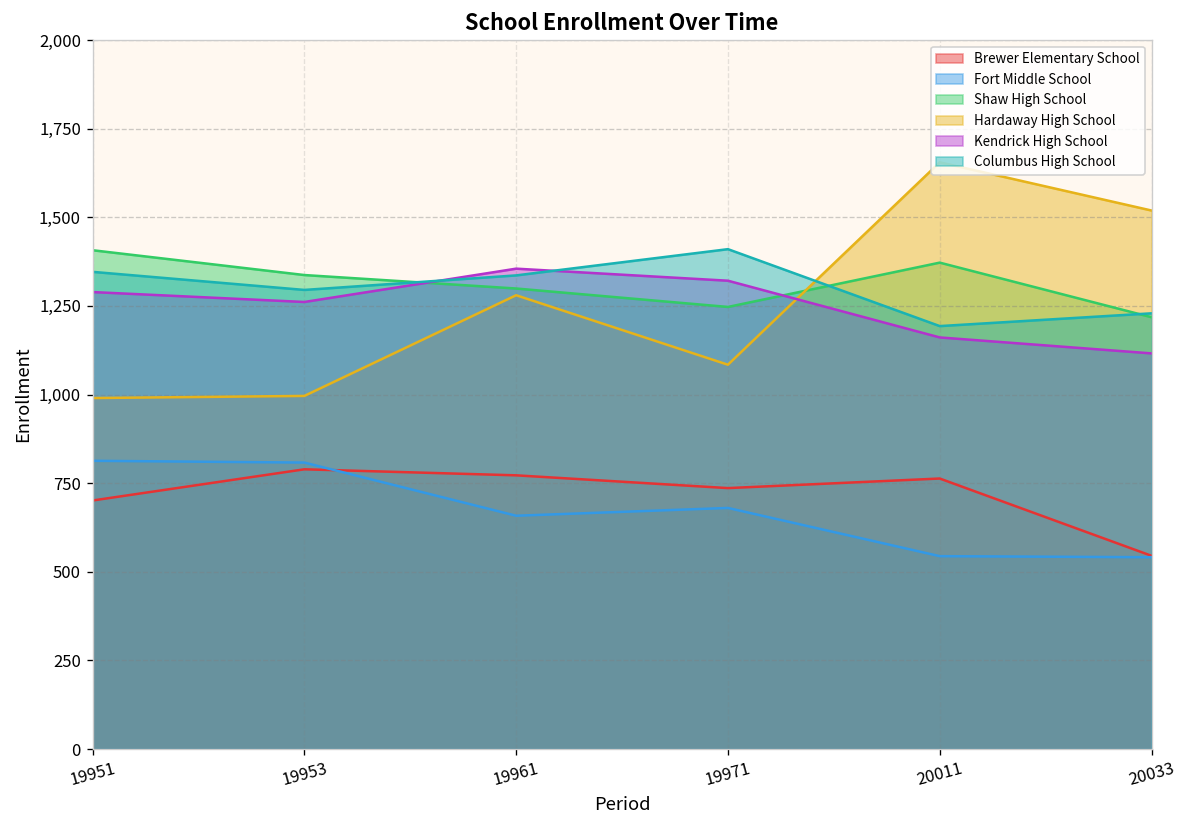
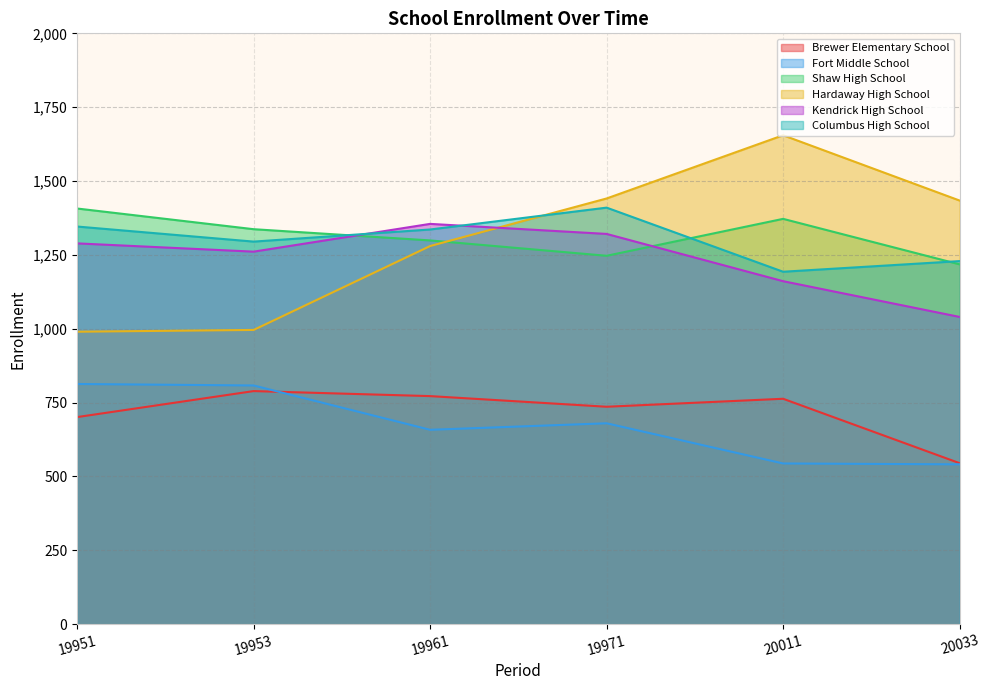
  {
    "Brewer Elementary School": {
      "19951": "700",
      "19953": "790",
      "19961": "770",
      "19971": "740",
      "20011": "760"
    },
    "Hardaway High School": {
      "19951": "990",
      "19953": "1,000",
      "19961": "1,280",
-     "19971": "1,080",
-     "20033": "1,520"
+     "19971": "1,440",
+     "20033": "1,430"
    },
    "Kendrick High School": {
      "19951": "1,290",
      "19953": "1,260",
      "19961": "1,360",
      "19971": "1,320",
      "20011": "1,160",
-     "20033": "1,120"
+     "20033": "1,040"
    }
  }
